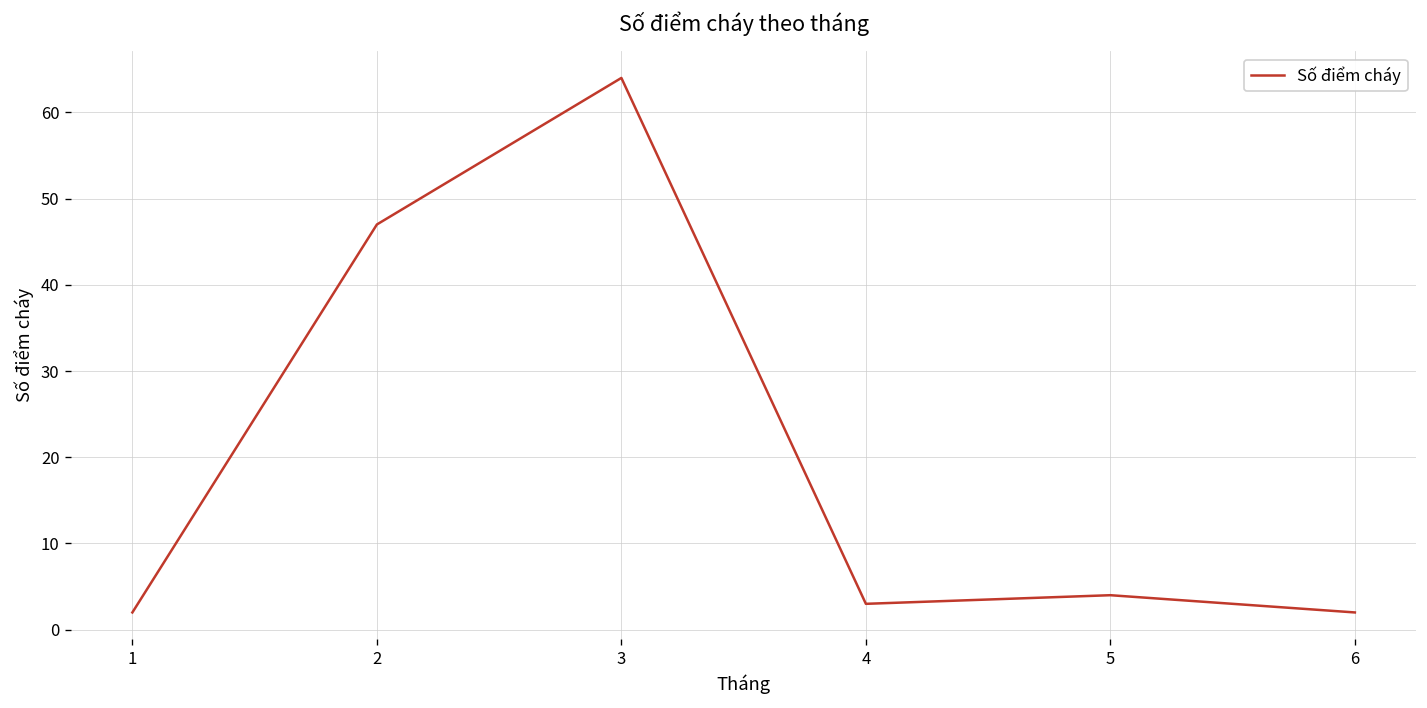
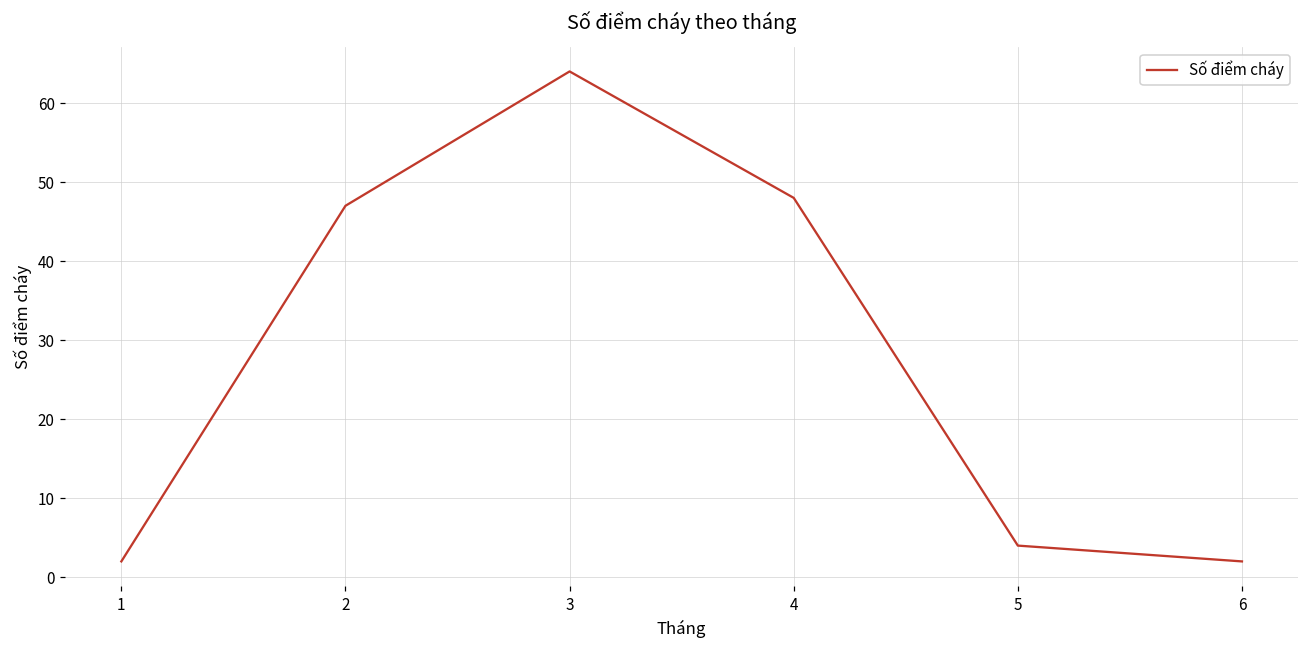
  {
    "1": 2,
    "2": 47,
    "3": 64,
-   "4": 3,
+   "4": 48,
    "5": 4,
    "6": 2
  }
